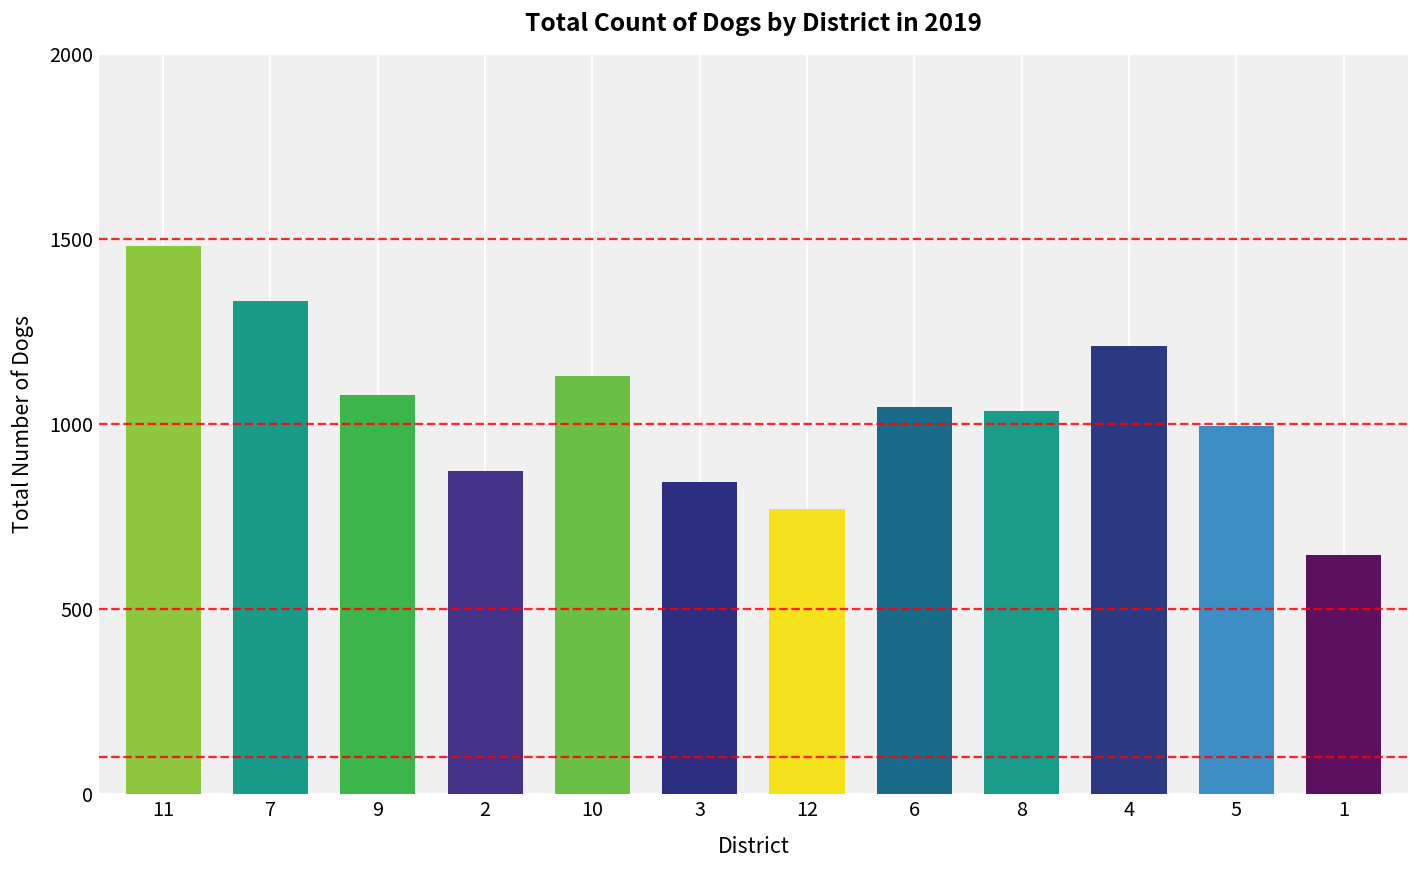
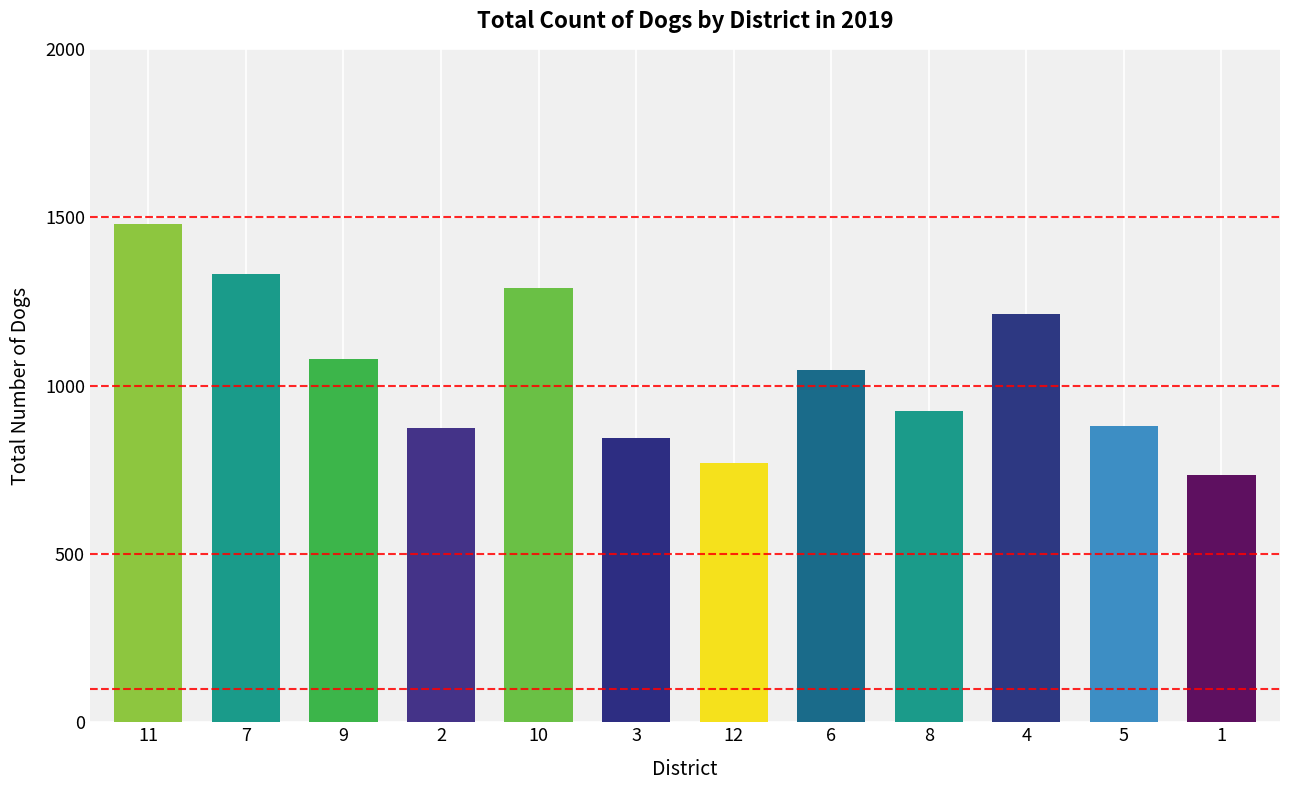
  {
    "11": 1480,
    "7": 1330,
    "9": 1080,
    "2": 870,
-   "10": 1130,
+   "10": 1290,
    "3": 850,
    "12": 770,
    "6": 1050,
-   "8": 1040,
+   "8": 920,
    "4": 1210,
-   "5": 1000,
-   "1": 650
+   "5": 880,
+   "1": 740
  }
